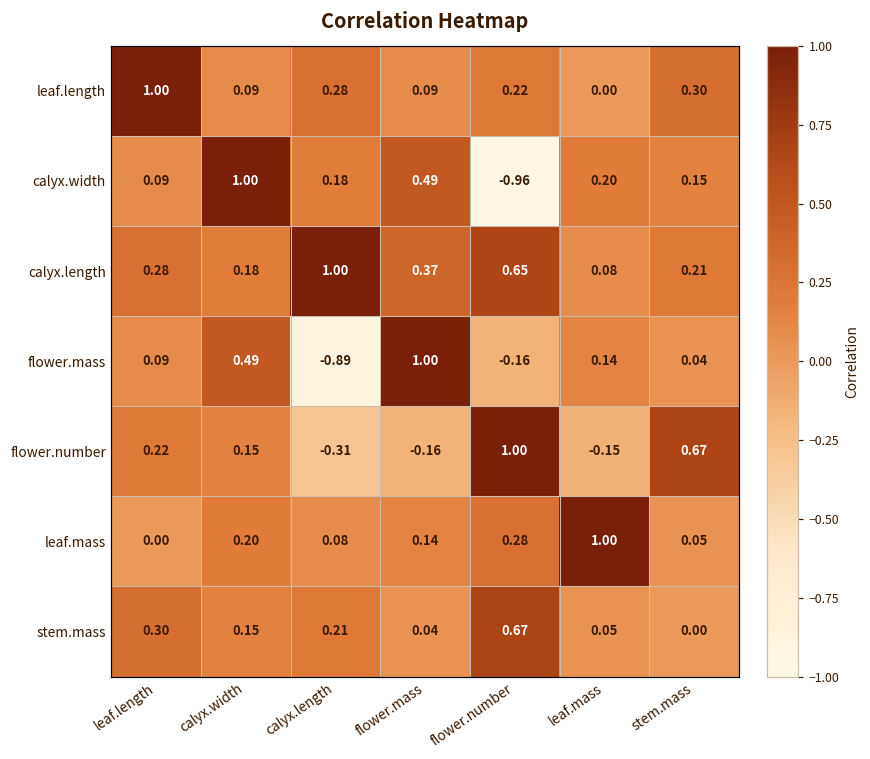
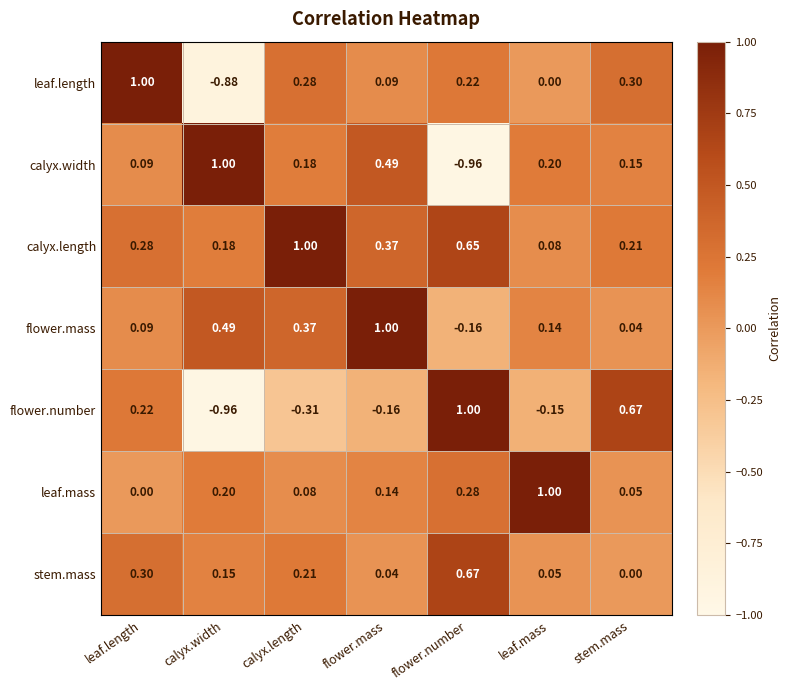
  {
    "leaf.length": {
      "leaf.length": 1.00,
-     "calyx.width": 0.09,
+     "calyx.width": -0.88,
      "calyx.length": 0.28,
      "flower.mass": 0.09,
      "flower.number": 0.22,
      "leaf.mass": 0.00,
      "stem.mass": 0.30
    },
    "calyx.width": {
      "leaf.length": 0.09,
      "calyx.width": 1.00,
      "calyx.length": 0.18,
      "flower.mass": 0.49,
      "flower.number": -0.96,
      "leaf.mass": 0.20,
      "stem.mass": 0.15
    },
    "calyx.length": {
      "leaf.length": 0.28,
      "calyx.width": 0.18,
      "calyx.length": 1.00,
      "flower.mass": 0.37,
      "flower.number": 0.65,
      "leaf.mass": 0.08,
      "stem.mass": 0.21
    },
    "flower.mass": {
      "leaf.length": 0.09,
      "calyx.width": 0.49,
-     "calyx.length": -0.89,
+     "calyx.length": 0.37,
      "flower.mass": 1.00,
      "flower.number": -0.16,
      "leaf.mass": 0.14,
      "stem.mass": 0.04
    },
    "flower.number": {
      "leaf.length": 0.22,
-     "calyx.width": 0.15,
+     "calyx.width": -0.96,
      "calyx.length": -0.31,
      "flower.mass": -0.16,
      "flower.number": 1.00,
      "leaf.mass": -0.15,
      "stem.mass": 0.67
    },
    "leaf.mass": {
      "leaf.length": 0.00,
      "calyx.width": 0.20,
      "calyx.length": 0.08,
      "flower.mass": 0.14,
      "flower.number": 0.28,
      "leaf.mass": 1.00,
      "stem.mass": 0.05
    },
    "stem.mass": {
      "leaf.length": 0.30,
      "calyx.width": 0.15,
      "calyx.length": 0.21,
      "flower.mass": 0.04,
      "flower.number": 0.67,
      "leaf.mass": 0.05,
      "stem.mass": 0.00
    }
  }
